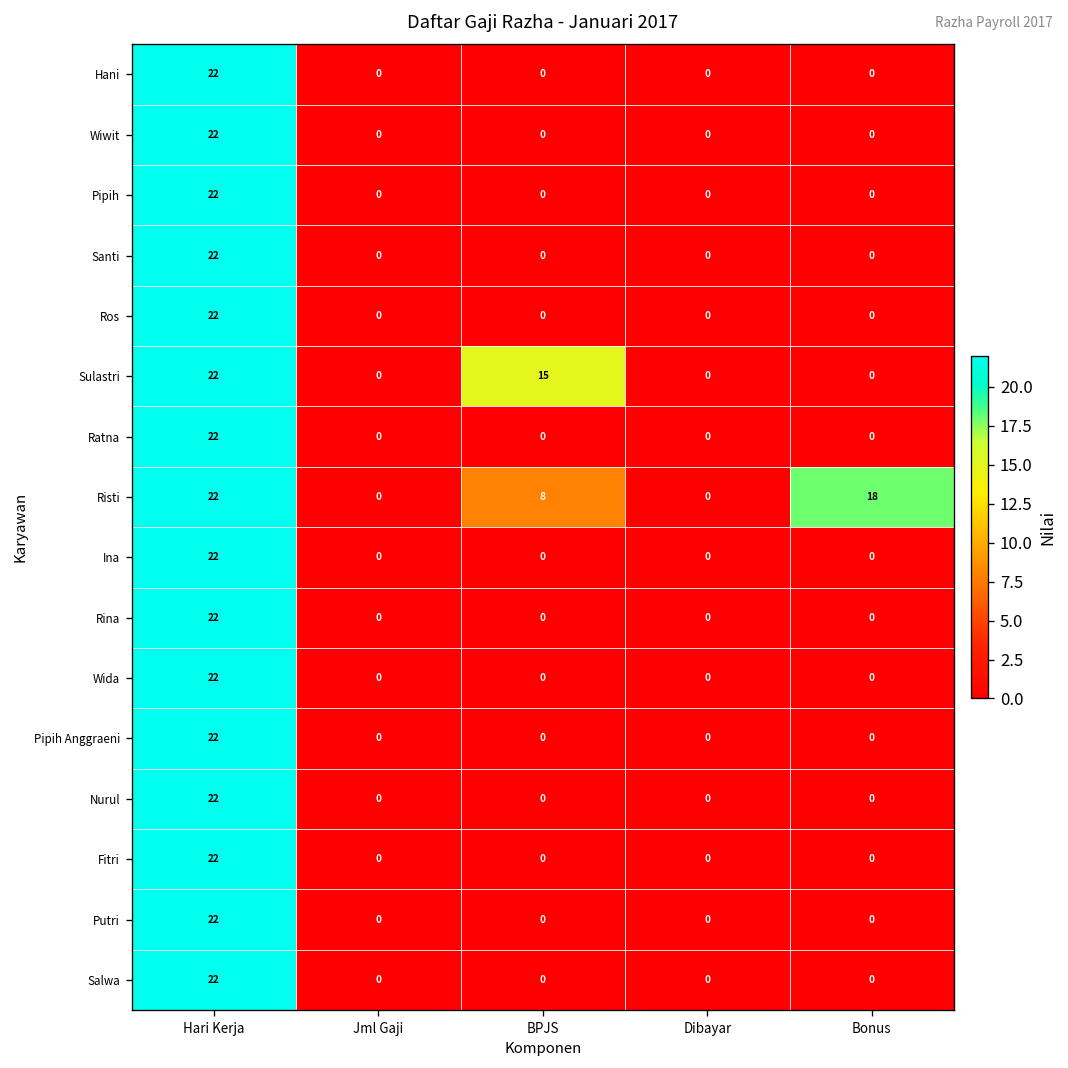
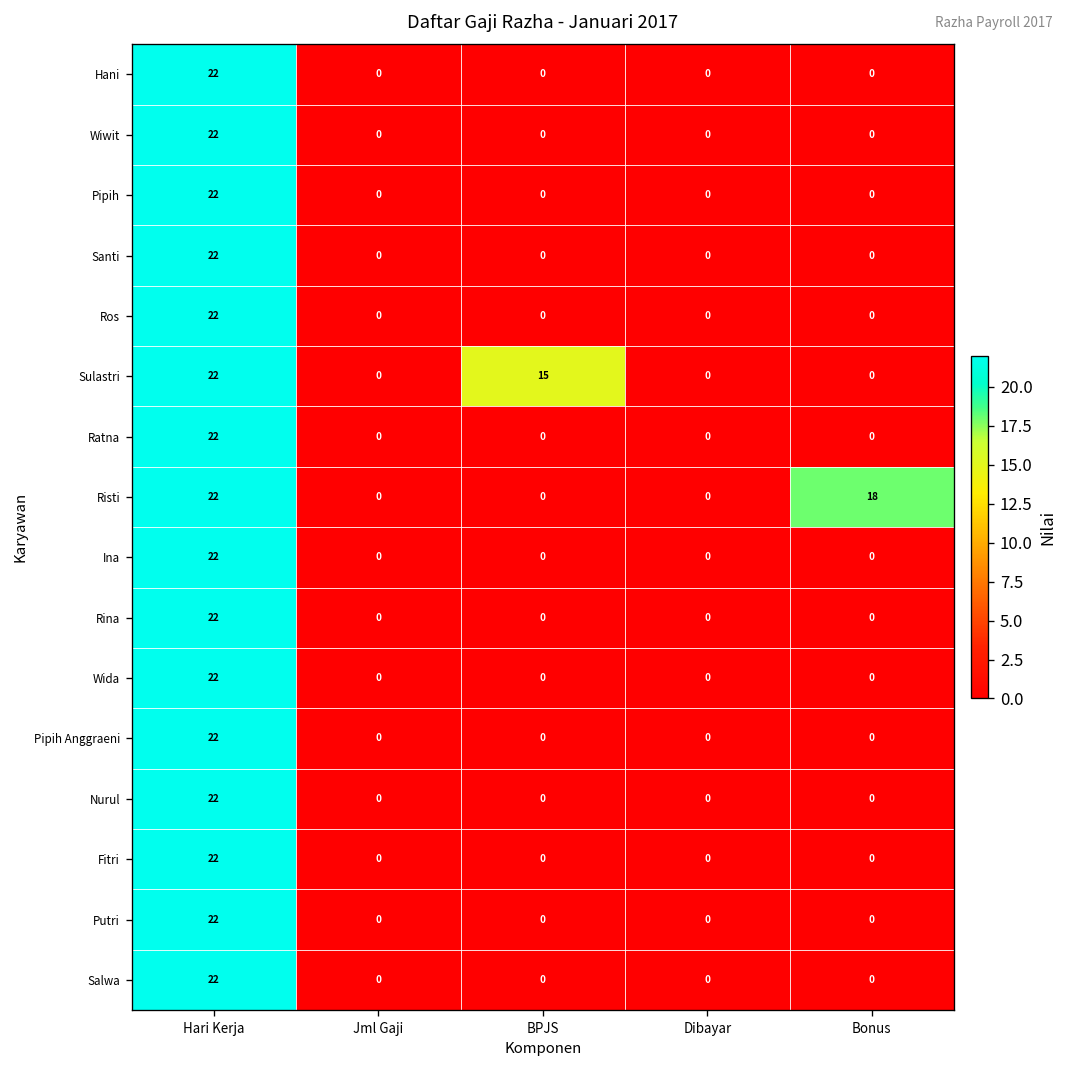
  {
    "Hani": {
      "Hari Kerja": 22,
      "Jml Gaji": 0,
      "BPJS": 0,
      "Dibayar": 0,
      "Bonus": 0
    },
    "Wiwit": {
      "Hari Kerja": 22,
      "Jml Gaji": 0,
      "BPJS": 0,
      "Dibayar": 0,
      "Bonus": 0
    },
    "Pipih": {
      "Hari Kerja": 22,
      "Jml Gaji": 0,
      "BPJS": 0,
      "Dibayar": 0,
      "Bonus": 0
    },
    "Santi": {
      "Hari Kerja": 22,
      "Jml Gaji": 0,
      "BPJS": 0,
      "Dibayar": 0,
      "Bonus": 0
    },
    "Ros": {
      "Hari Kerja": 22,
      "Jml Gaji": 0,
      "BPJS": 0,
      "Dibayar": 0,
      "Bonus": 0
    },
    "Sulastri": {
      "Hari Kerja": 22,
      "Jml Gaji": 0,
      "BPJS": 15,
      "Dibayar": 0,
      "Bonus": 0
    },
    "Ratna": {
      "Hari Kerja": 22,
      "Jml Gaji": 0,
      "BPJS": 0,
      "Dibayar": 0,
      "Bonus": 0
    },
    "Risti": {
      "Hari Kerja": 22,
      "Jml Gaji": 0,
-     "BPJS": 8,
+     "BPJS": 0,
      "Dibayar": 0,
      "Bonus": 18
    },
    "Ina": {
      "Hari Kerja": 22,
      "Jml Gaji": 0,
      "BPJS": 0,
      "Dibayar": 0,
      "Bonus": 0
    },
    "Rina": {
      "Hari Kerja": 22,
      "Jml Gaji": 0,
      "BPJS": 0,
      "Dibayar": 0,
      "Bonus": 0
    },
    "Wida": {
      "Hari Kerja": 22,
      "Jml Gaji": 0,
      "BPJS": 0,
      "Dibayar": 0,
      "Bonus": 0
    },
    "Pipih Anggraeni": {
      "Hari Kerja": 22,
      "Jml Gaji": 0,
      "BPJS": 0,
      "Dibayar": 0,
      "Bonus": 0
    },
    "Nurul": {
      "Hari Kerja": 22,
      "Jml Gaji": 0,
      "BPJS": 0,
      "Dibayar": 0,
      "Bonus": 0
    },
    "Fitri": {
      "Hari Kerja": 22,
      "Jml Gaji": 0,
      "BPJS": 0,
      "Dibayar": 0,
      "Bonus": 0
    },
    "Putri": {
      "Hari Kerja": 22,
      "Jml Gaji": 0,
      "BPJS": 0,
      "Dibayar": 0,
      "Bonus": 0
    },
    "Salwa": {
      "Hari Kerja": 22,
      "Jml Gaji": 0,
      "BPJS": 0,
      "Dibayar": 0,
      "Bonus": 0
    }
  }
